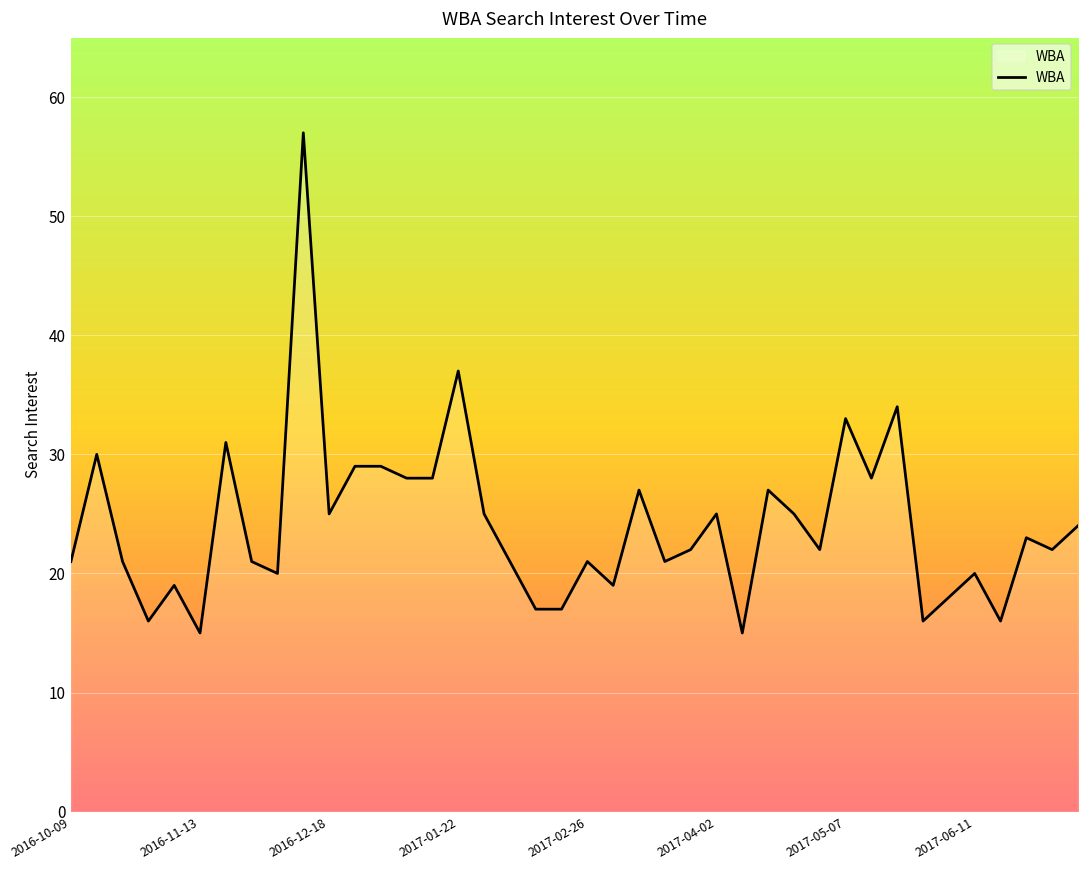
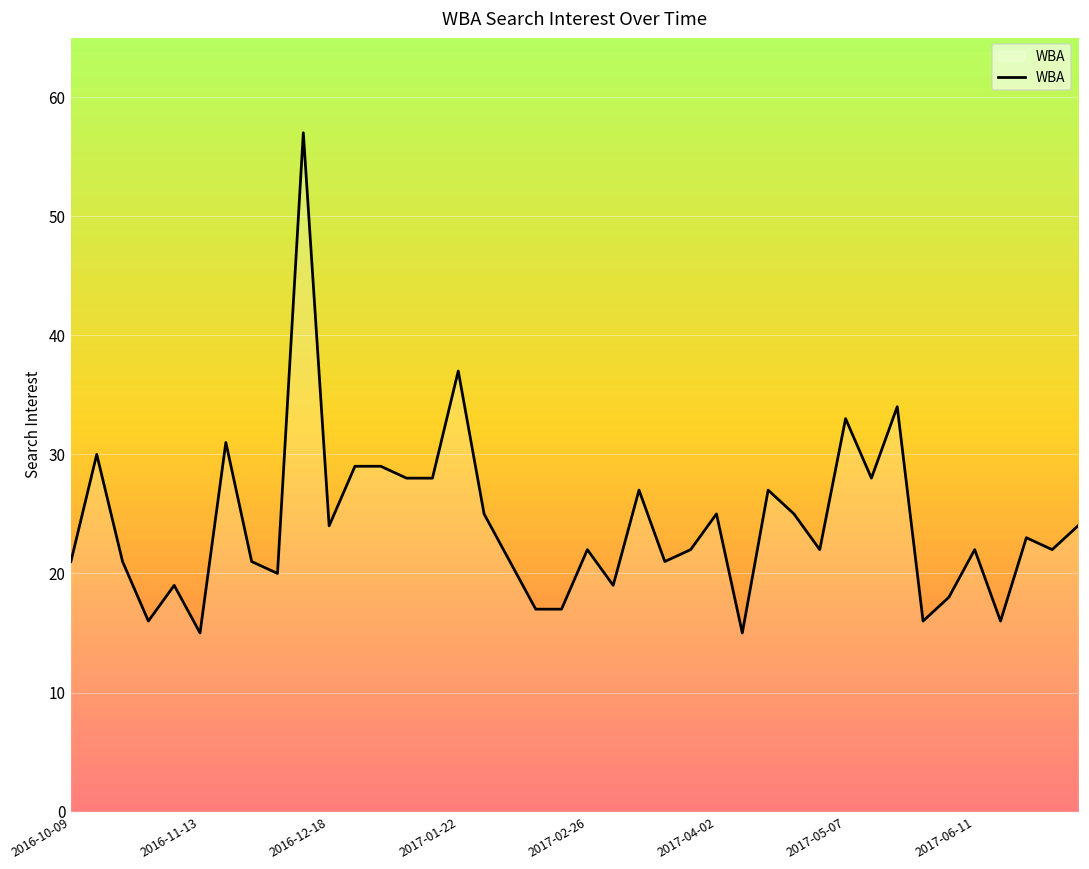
  {
    "2016-10-09": 21,
    "2016-11-13": 15,
-   "2016-12-18": 25,
+   "2016-12-18": 24,
    "2017-01-22": 37,
-   "2017-02-26": 21,
+   "2017-02-26": 22,
    "2017-04-02": 25,
    "2017-05-07": 33,
-   "2017-06-11": 20
+   "2017-06-11": 22
  }
